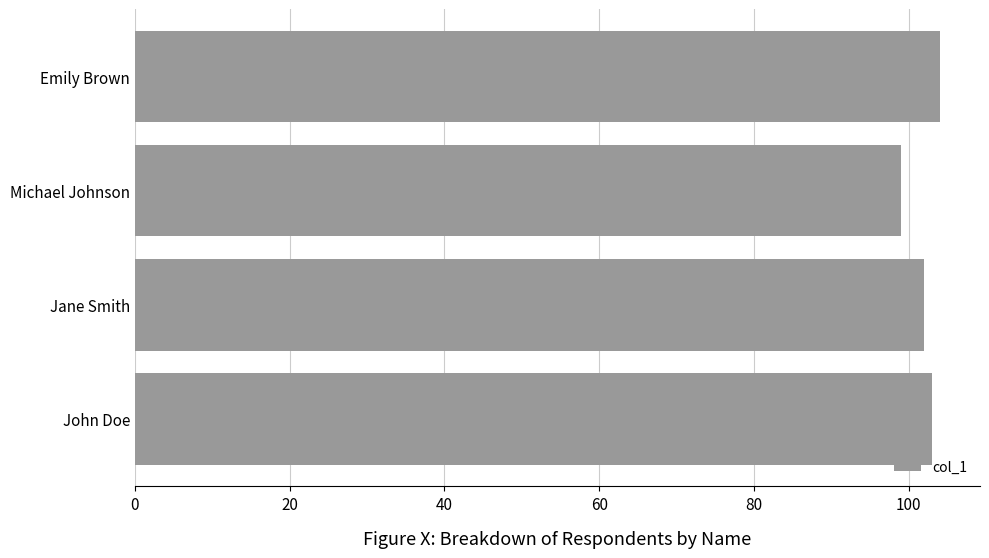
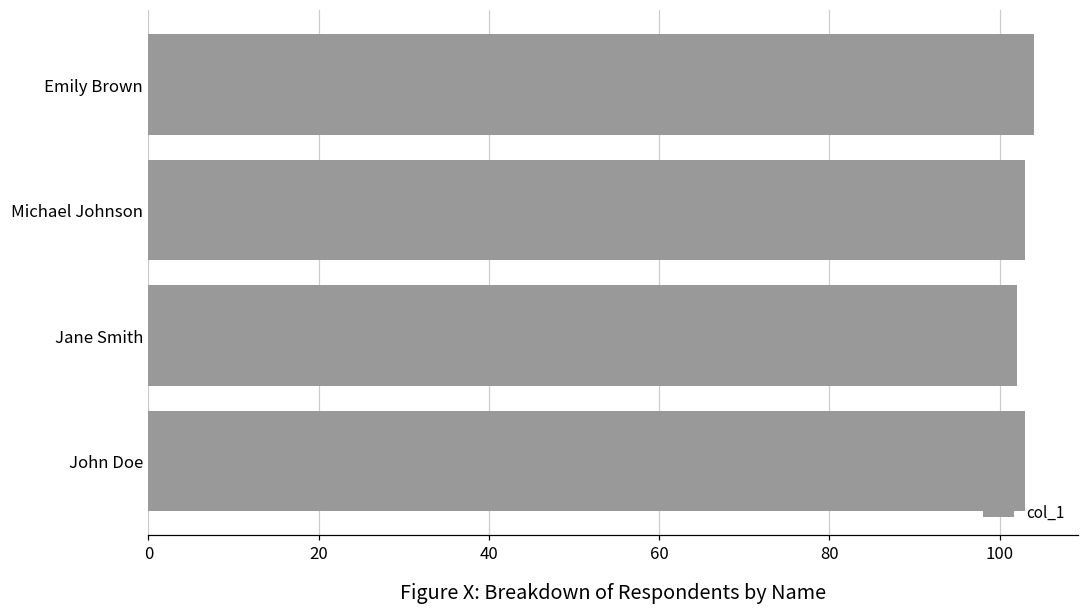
  {
    "Emily Brown": 104,
-   "Michael Johnson": 99,
+   "Michael Johnson": 103,
    "Jane Smith": 102,
    "John Doe": 103
  }
